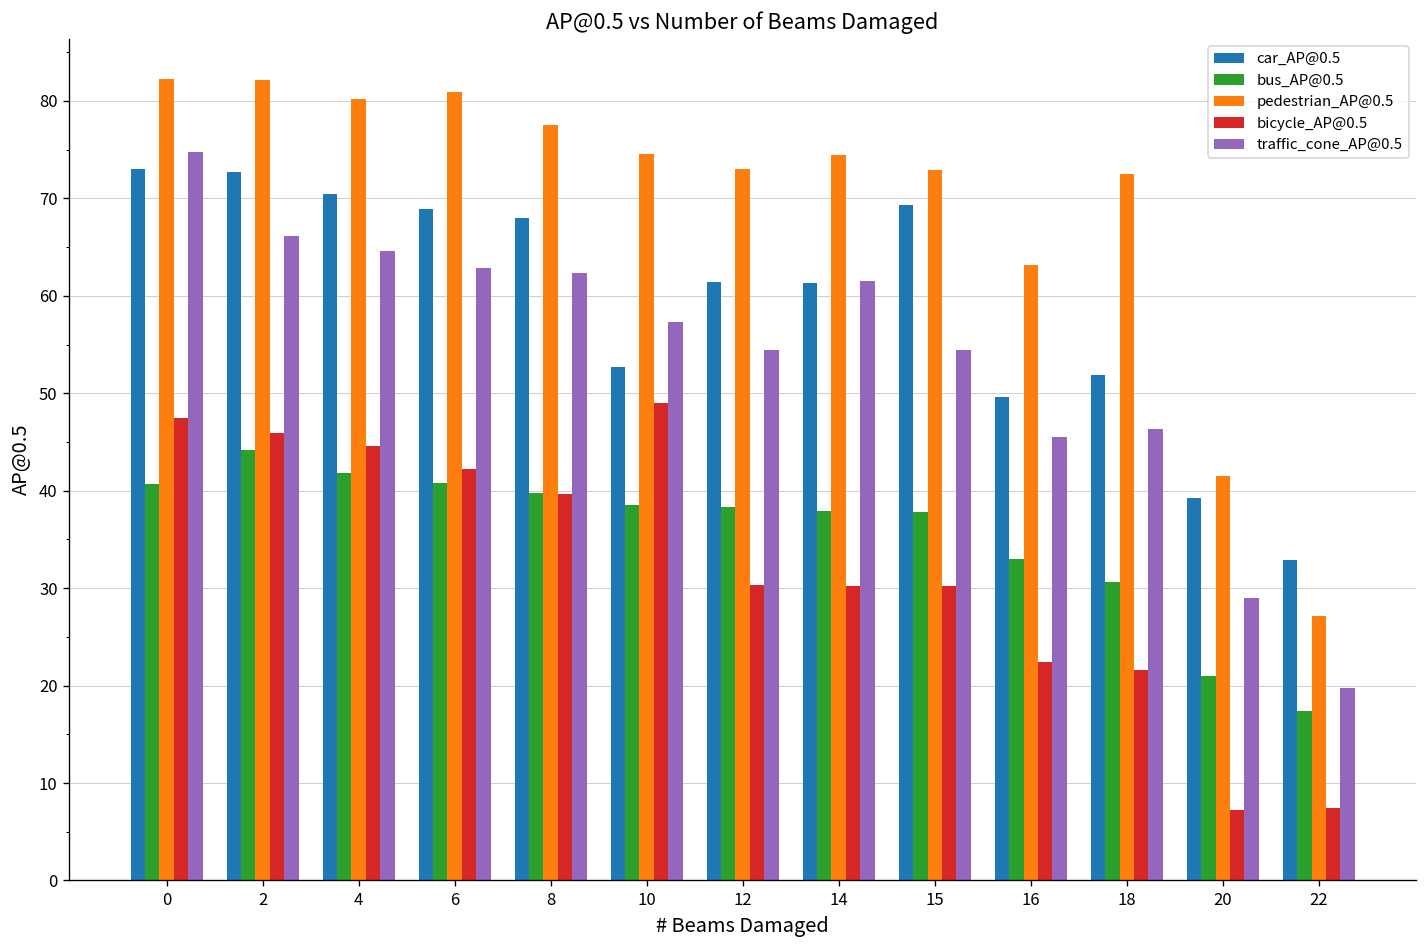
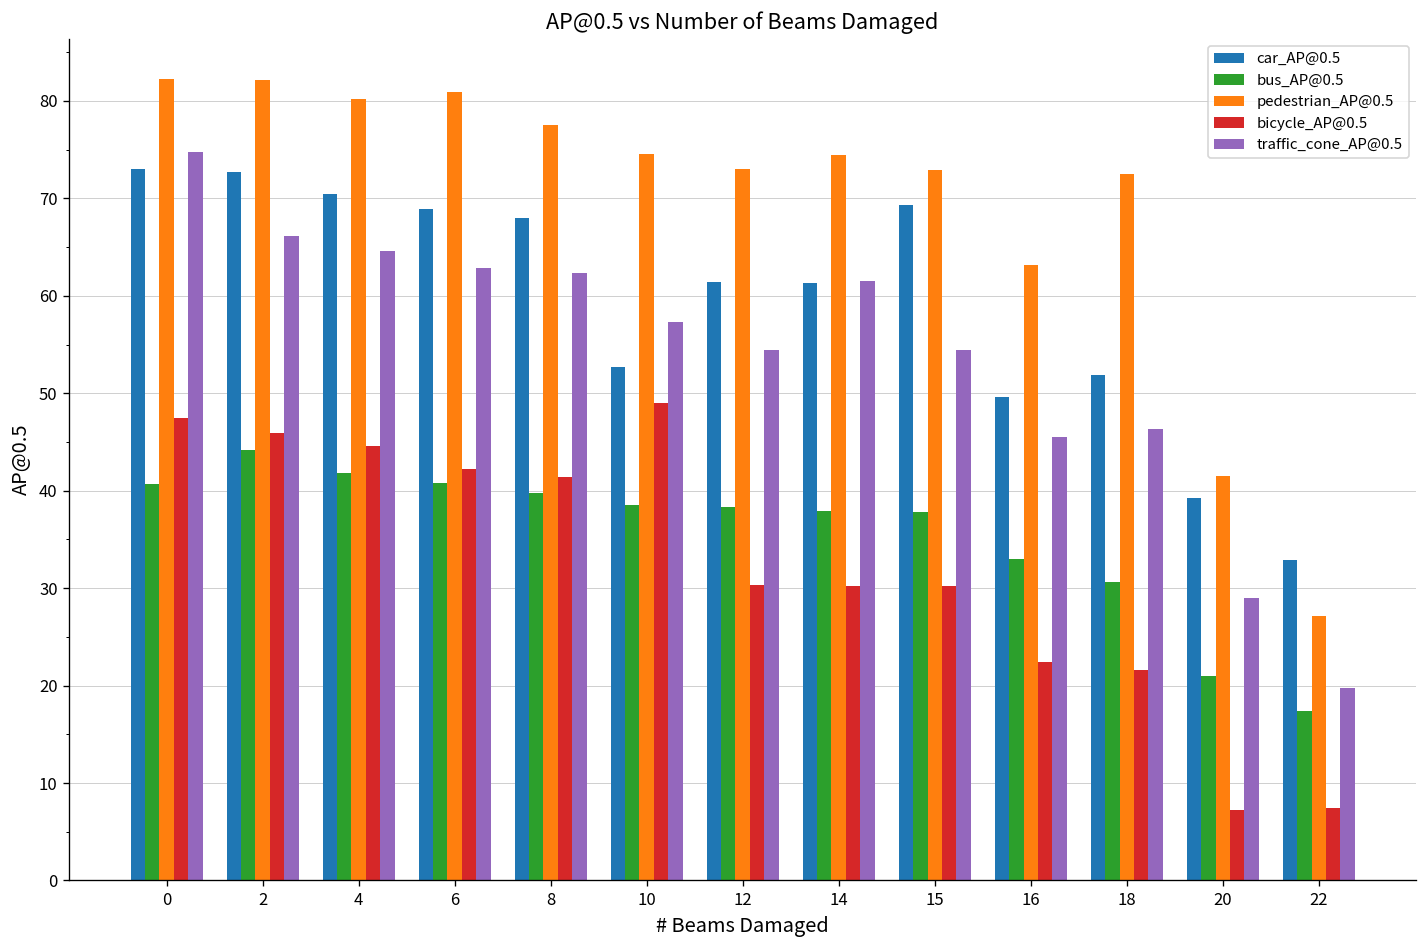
  {
    "car_AP@0.5": {
      "0": 73,
      "2": 73,
      "4": 70,
      "6": 69,
      "8": 68,
      "10": 53,
      "12": 61,
      "14": 61,
      "15": 69,
      "16": 50,
      "18": 52,
      "20": 39,
      "22": 33
    },
    "bus_AP@0.5": {
      "0": 41,
      "2": 44,
      "4": 42,
      "6": 41,
      "8": 40,
      "10": 39,
      "12": 38,
      "14": 38,
      "15": 38,
      "16": 33,
      "18": 31,
      "20": 21,
      "22": 17
    },
    "pedestrian_AP@0.5": {
      "0": 82,
      "2": 82,
      "4": 80,
      "6": 81,
      "8": 78,
      "10": 75,
      "12": 73,
      "14": 74,
      "15": 73,
      "16": 63,
      "18": 73,
      "20": 42,
      "22": 27
    },
    "bicycle_AP@0.5": {
      "0": 47,
      "2": 46,
      "4": 45,
      "6": 42,
-     "8": 40,
+     "8": 41,
      "10": 49,
      "12": 30,
      "14": 30,
      "15": 30,
      "16": 22,
      "18": 22,
      "20": 7,
      "22": 7
    },
    "traffic_cone_AP@0.5": {
      "0": 75,
      "2": 66,
      "4": 65,
      "6": 63,
      "8": 62,
      "10": 57,
      "12": 54,
      "14": 62,
      "15": 54,
      "16": 45,
      "18": 46,
      "20": 29,
      "22": 20
    }
  }
